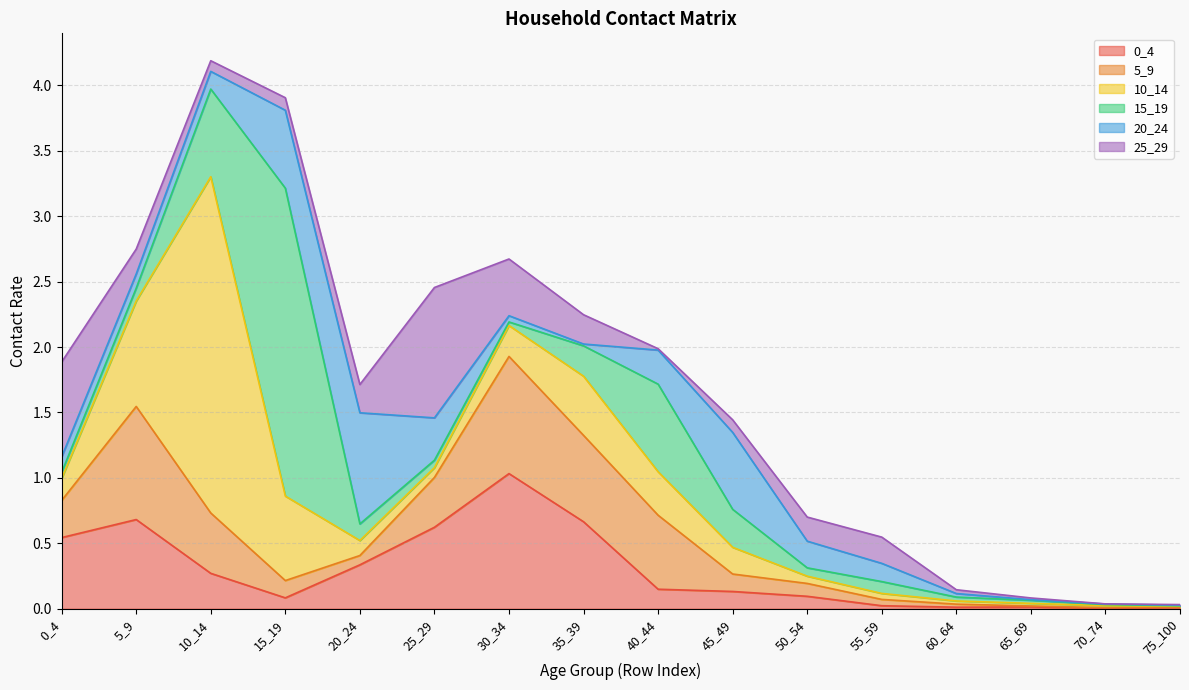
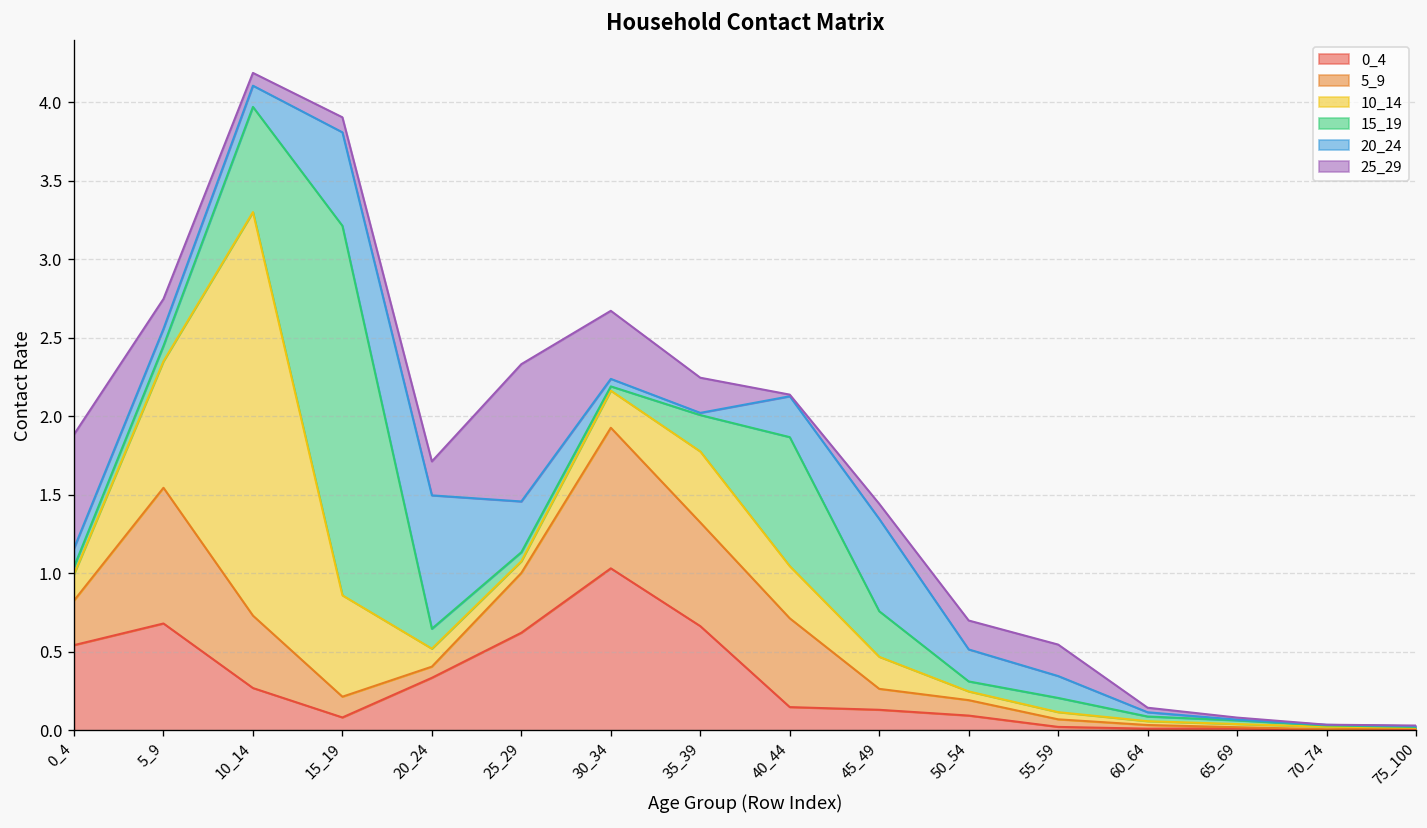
  {
    "15_19": {
      "0_4": 0.05,
      "5_9": 0.10,
      "10_14": 0.67,
      "15_19": 2.35,
      "20_24": 0.13,
      "25_29": 0.06,
      "30_34": 0.03,
-     "40_44": 0.67,
+     "40_44": 0.82,
      "45_49": 0.29,
      "50_54": 0.06,
      "55_59": 0.09,
      "60_64": 0.03
    },
    "20_24": {
      "0_4": 0.12,
      "5_9": 0.11,
      "10_14": 0.14,
      "15_19": 0.60,
      "20_24": 0.85,
      "25_29": 0.32,
      "30_34": 0.05,
      "45_49": 0.59,
      "50_54": 0.20,
      "55_59": 0.14,
      "60_64": 0.03
    },
    "25_29": {
      "0_4": 0.73,
      "5_9": 0.19,
      "10_14": 0.08,
      "15_19": 0.10,
      "20_24": 0.22,
-     "25_29": 1.00,
+     "25_29": 0.87,
      "30_34": 0.43,
      "35_39": 0.22,
      "45_49": 0.10,
      "50_54": 0.18,
      "55_59": 0.20,
      "60_64": 0.03
    }
  }
